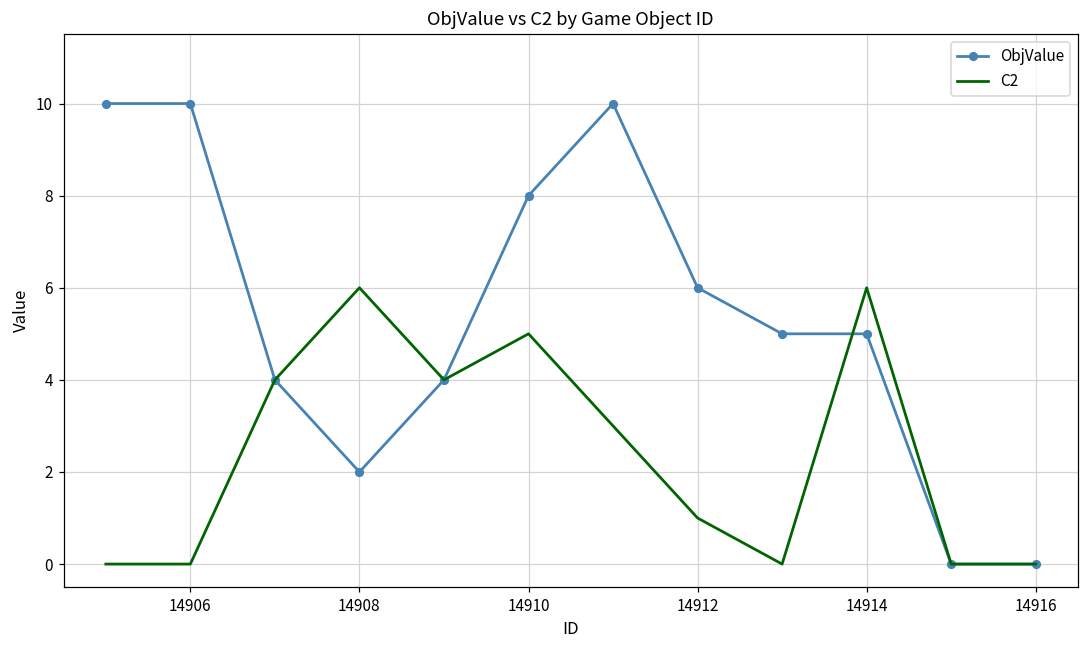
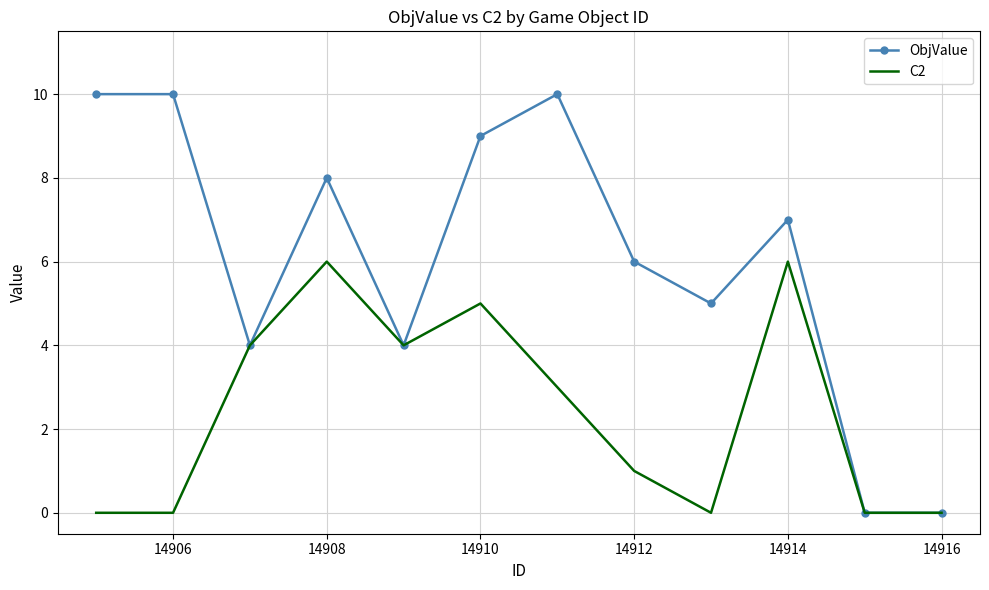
  {
    "ObjValue": {
      "14906": 10,
-     "14908": 2,
-     "14910": 8,
+     "14908": 8,
+     "14910": 9,
      "14912": 6,
-     "14914": 5
+     "14914": 7
    },
    "C2": {
      "14906": 0,
      "14908": 6,
      "14910": 5,
      "14912": 1,
      "14914": 6
    }
  }
